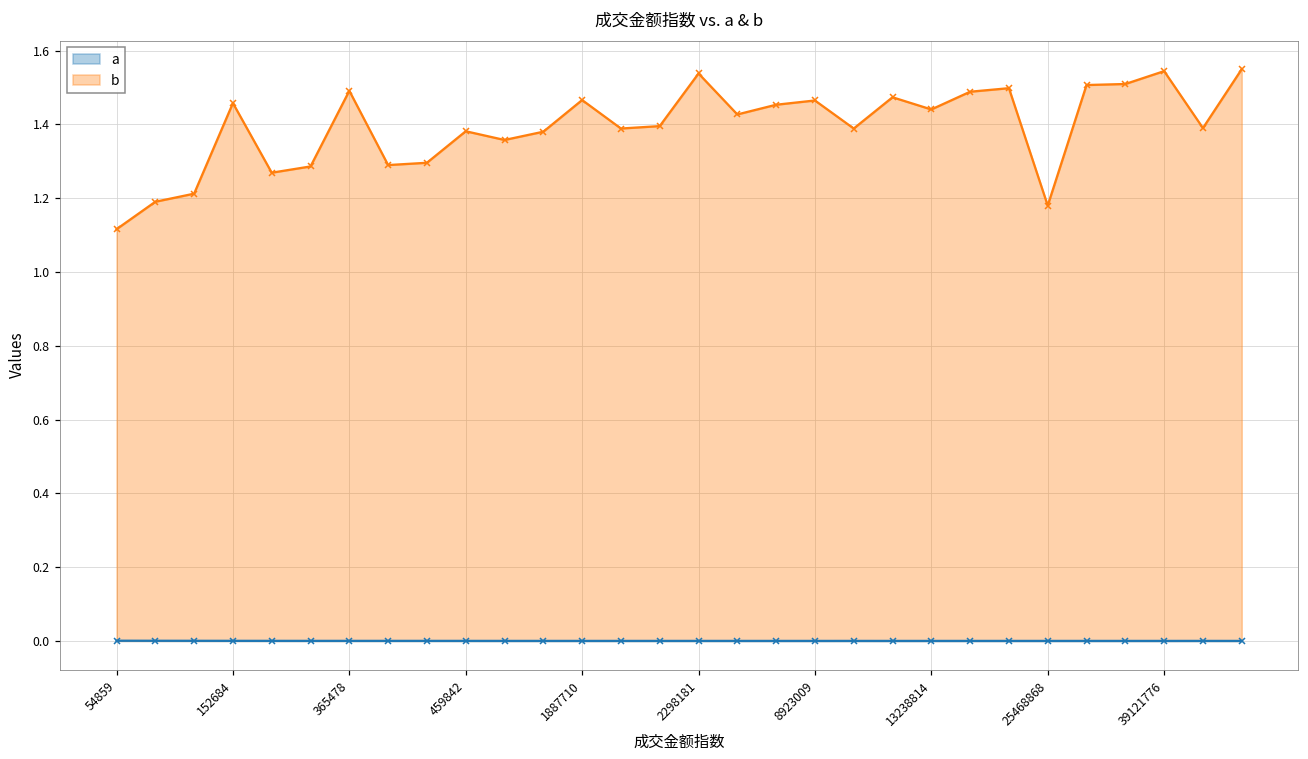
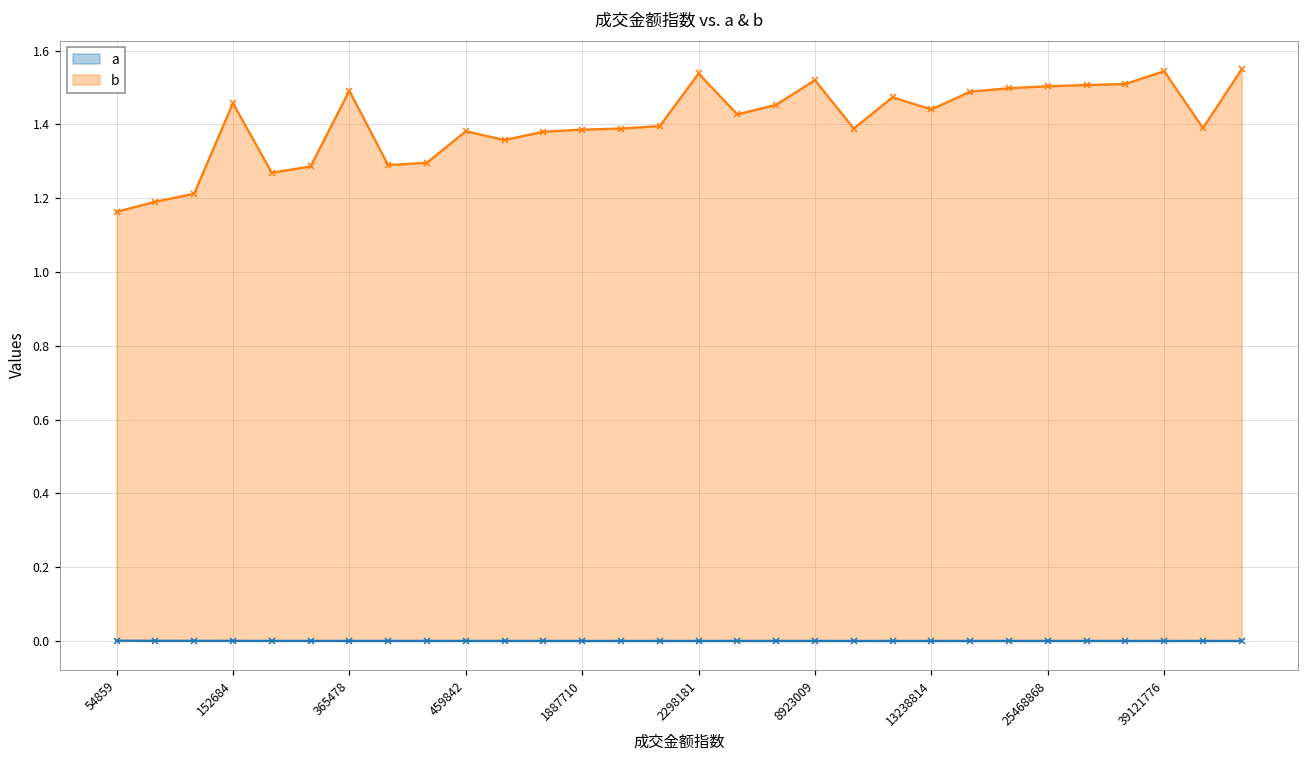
  {
    "a": {
      "54859": 0.00,
      "152684": 0.00,
      "365478": 0.00,
      "459842": 0.00,
      "1887710": 0.00,
      "2298181": 0.00,
      "8923009": 0.00,
      "13238814": 0.00,
      "25468868": 0.00,
      "39121776": 0.00
    },
    "b": {
-     "54859": 1.12,
+     "54859": 1.16,
      "152684": 1.46,
      "365478": 1.49,
      "459842": 1.38,
-     "1887710": 1.47,
+     "1887710": 1.39,
      "2298181": 1.54,
-     "8923009": 1.46,
+     "8923009": 1.52,
      "13238814": 1.44,
-     "25468868": 1.18,
+     "25468868": 1.50,
      "39121776": 1.54
    }
  }
